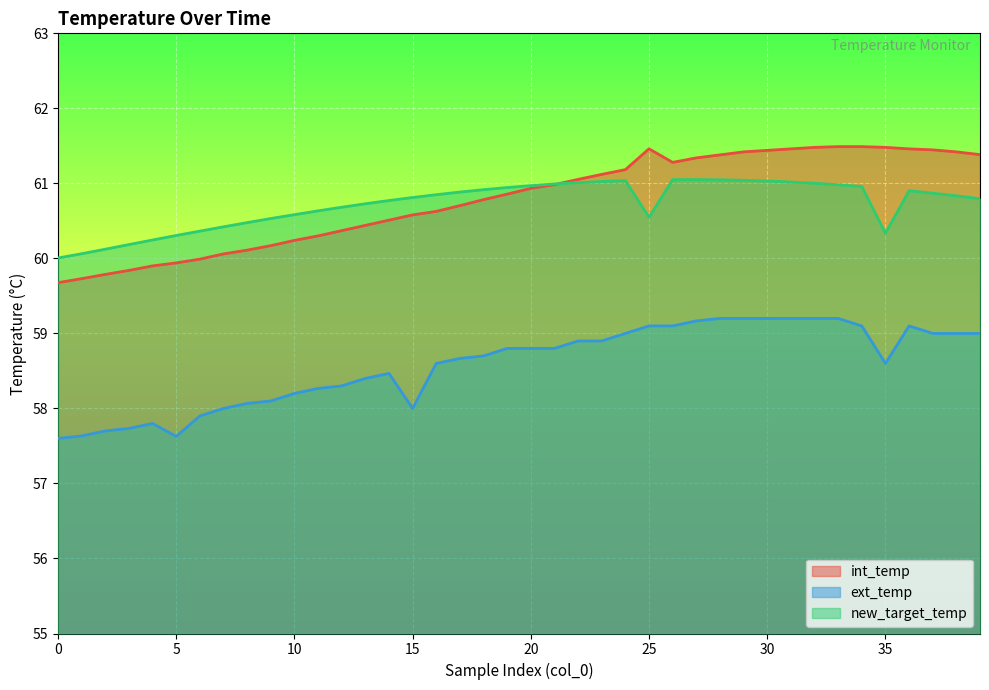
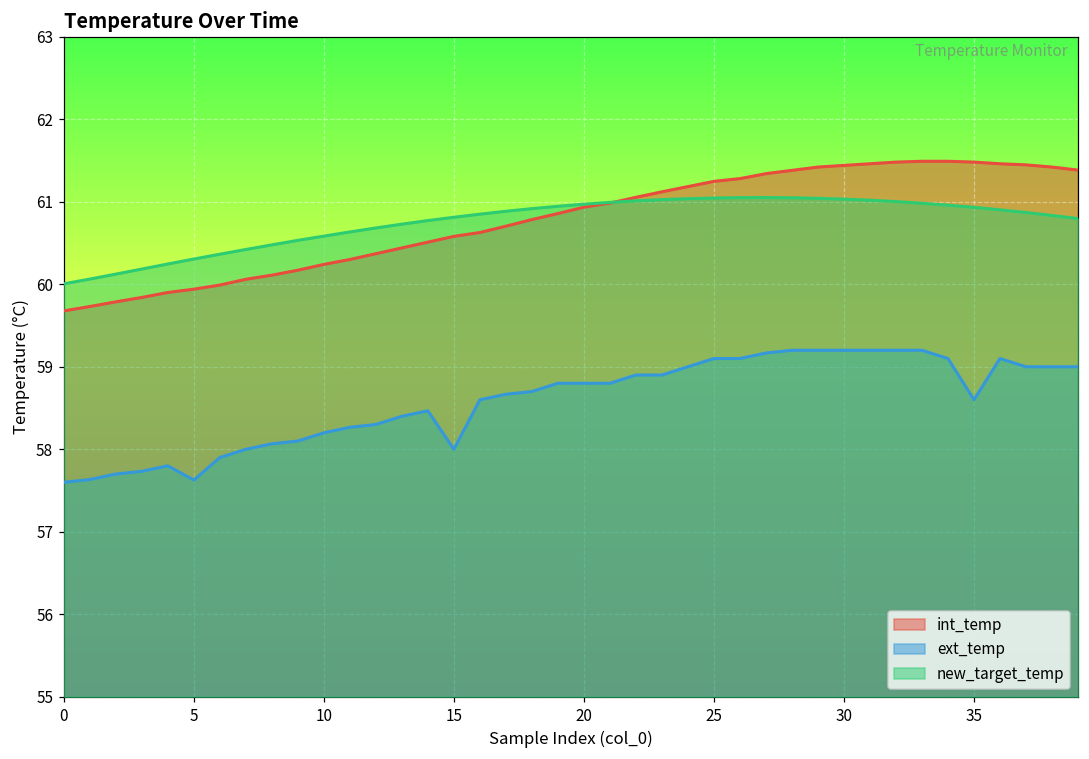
  {
    "int_temp": {
      "0": 59.7,
      "5": 59.9,
      "10": 60.2,
      "15": 60.6,
      "20": 60.9,
-     "25": 61.5,
+     "25": 61.2,
      "30": 61.4,
      "35": 61.5
    },
    "ext_temp": {
      "0": 57.6,
      "5": 57.6,
      "10": 58.2,
      "15": 58.0,
      "20": 58.8,
      "25": 59.1,
      "30": 59.2,
      "35": 58.6
    },
    "new_target_temp": {
      "0": 60.0,
      "5": 60.3,
      "10": 60.6,
      "15": 60.8,
      "20": 61.0,
-     "25": 60.5,
+     "25": 61.0,
      "30": 61.0,
-     "35": 60.3
+     "35": 60.9
    }
  }
